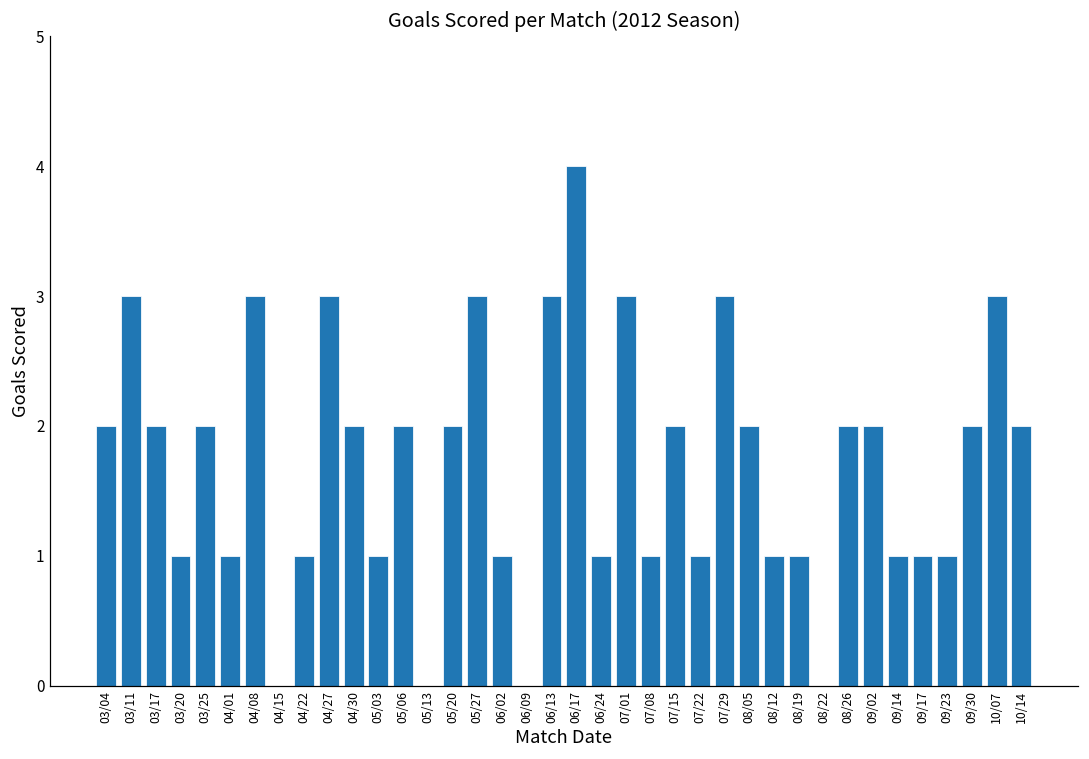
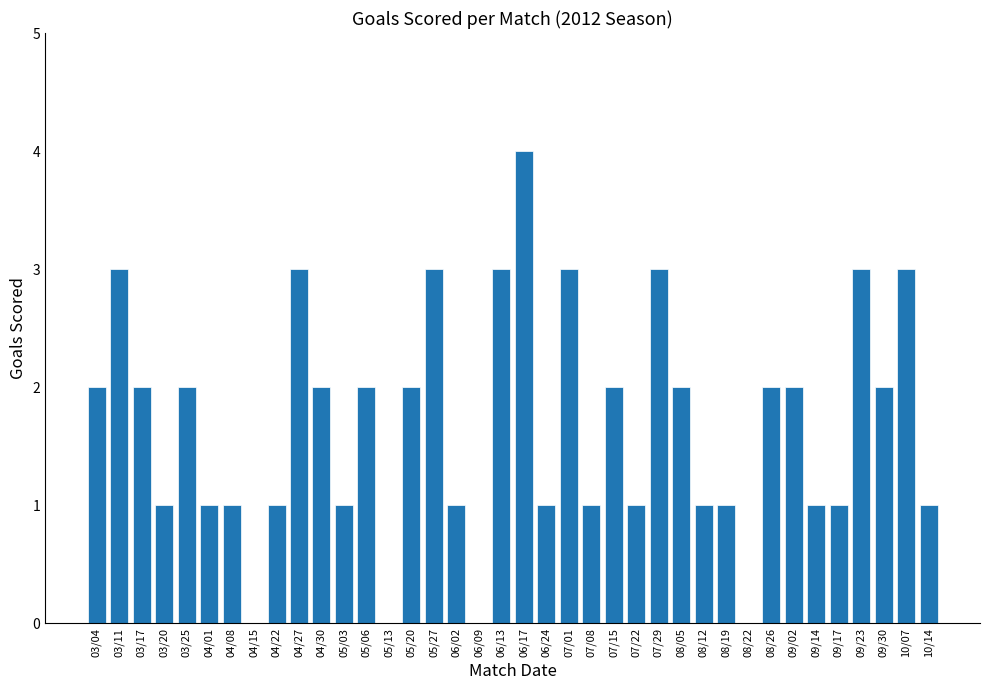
  {
    "03/04": 2,
    "03/11": 3,
    "03/17": 2,
    "03/20": 1,
    "03/25": 2,
    "04/01": 1,
-   "04/08": 3,
+   "04/08": 1,
    "04/15": 0,
    "04/22": 1,
    "04/27": 3,
    "04/30": 2,
    "05/03": 1,
    "05/06": 2,
    "05/13": 0,
    "05/20": 2,
    "05/27": 3,
    "06/02": 1,
    "06/09": 0,
    "06/13": 3,
    "06/17": 4,
    "06/24": 1,
    "07/01": 3,
    "07/08": 1,
    "07/15": 2,
    "07/22": 1,
    "07/29": 3,
    "08/05": 2,
    "08/12": 1,
    "08/19": 1,
    "08/22": 0,
    "08/26": 2,
    "09/02": 2,
    "09/14": 1,
    "09/17": 1,
-   "09/23": 1,
+   "09/23": 3,
    "09/30": 2,
    "10/07": 3,
-   "10/14": 2
+   "10/14": 1
  }
